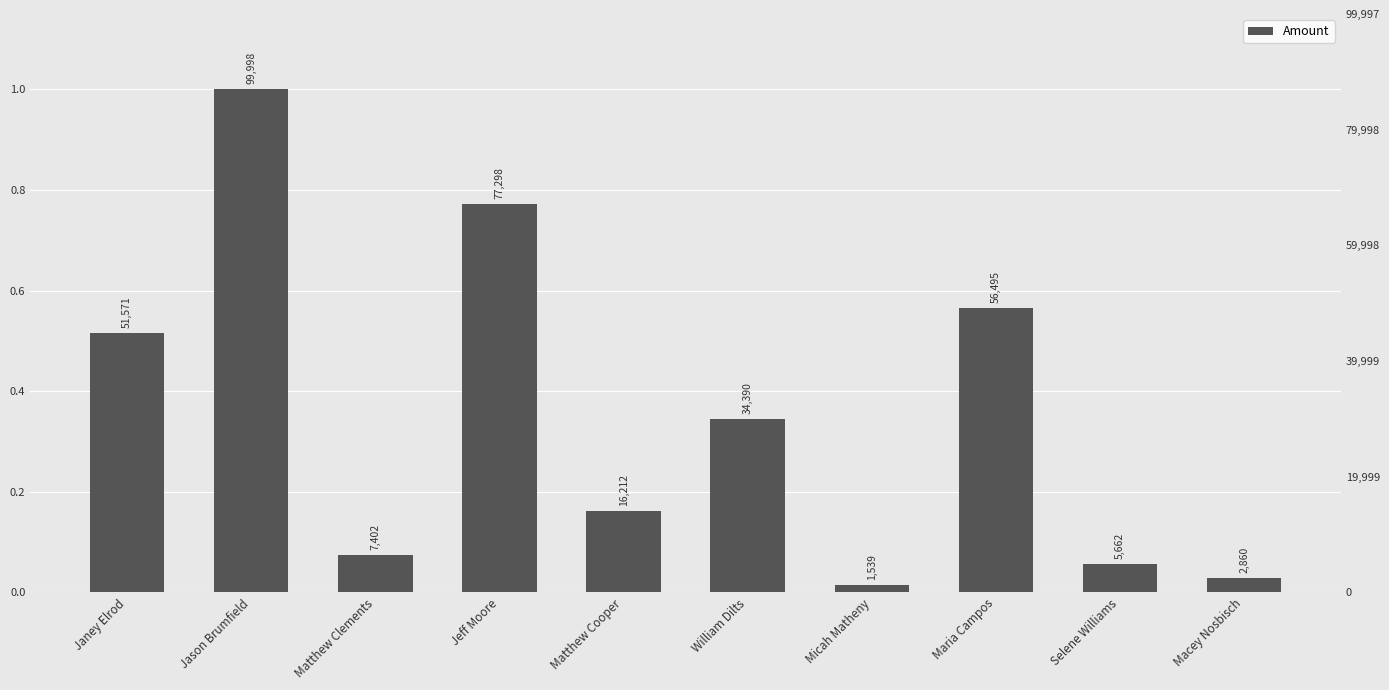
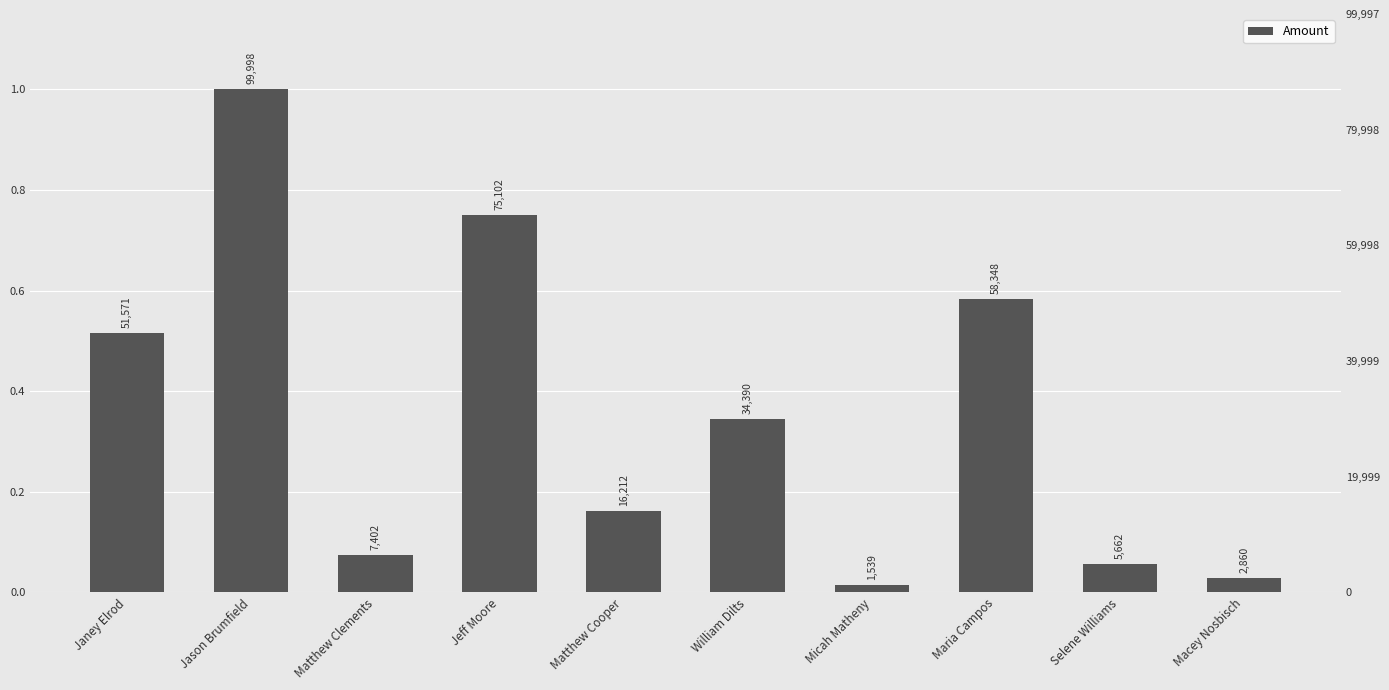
  {
-   "Jeff Moore": "77,298",
-   "Maria Campos": "56,495"
+   "Jeff Moore": "75,102",
+   "Maria Campos": "58,348"
  }
